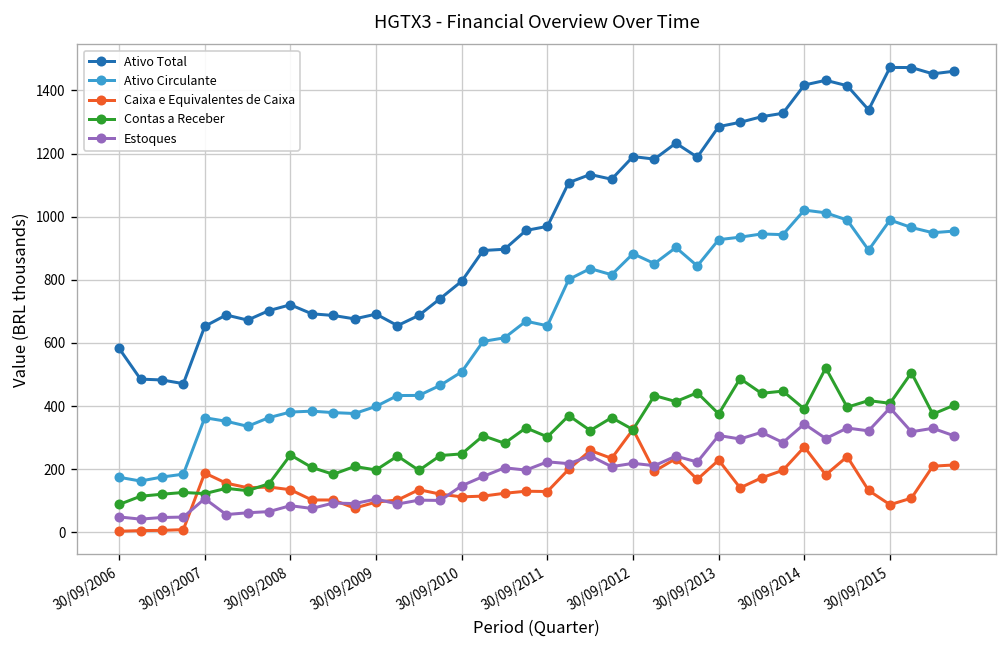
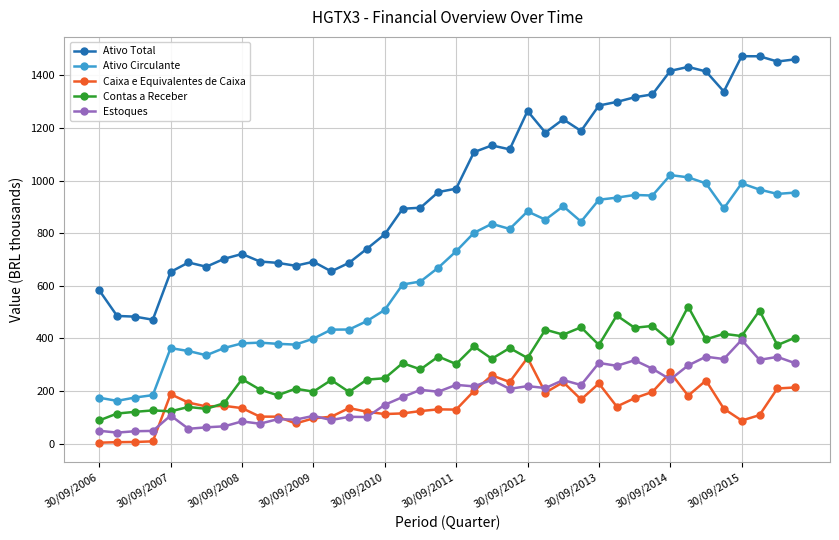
  {
    "Ativo Total": {
      "30/09/2006": 580,
      "30/09/2007": 650,
      "30/09/2008": 720,
      "30/09/2009": 690,
      "30/09/2010": 800,
      "30/09/2011": 970,
-     "30/09/2012": 1190,
+     "30/09/2012": 1260,
      "30/09/2013": 1290,
      "30/09/2014": 1420,
      "30/09/2015": 1470
    },
    "Ativo Circulante": {
      "30/09/2006": 170,
      "30/09/2007": 360,
      "30/09/2008": 380,
      "30/09/2009": 400,
      "30/09/2010": 510,
-     "30/09/2011": 650,
+     "30/09/2011": 730,
      "30/09/2012": 880,
      "30/09/2013": 930,
      "30/09/2014": 1020,
      "30/09/2015": 990
    },
    "Caixa e Equivalentes de Caixa": {
      "30/09/2006": 0,
      "30/09/2007": 190,
      "30/09/2008": 130,
      "30/09/2010": 110,
      "30/09/2011": 130,
      "30/09/2013": 230,
      "30/09/2014": 270,
      "30/09/2015": 90
    },
    "Contas a Receber": {
      "30/09/2006": 90,
      "30/09/2007": 120,
      "30/09/2008": 240,
      "30/09/2009": 200,
      "30/09/2010": 250,
      "30/09/2011": 300,
      "30/09/2013": 370,
      "30/09/2014": 390,
      "30/09/2015": 410
    },
    "Estoques": {
      "30/09/2006": 50,
      "30/09/2007": 110,
      "30/09/2008": 80,
      "30/09/2010": 150,
      "30/09/2011": 220,
      "30/09/2012": 220,
      "30/09/2013": 310,
-     "30/09/2014": 340,
+     "30/09/2014": 240,
      "30/09/2015": 390
    }
  }
